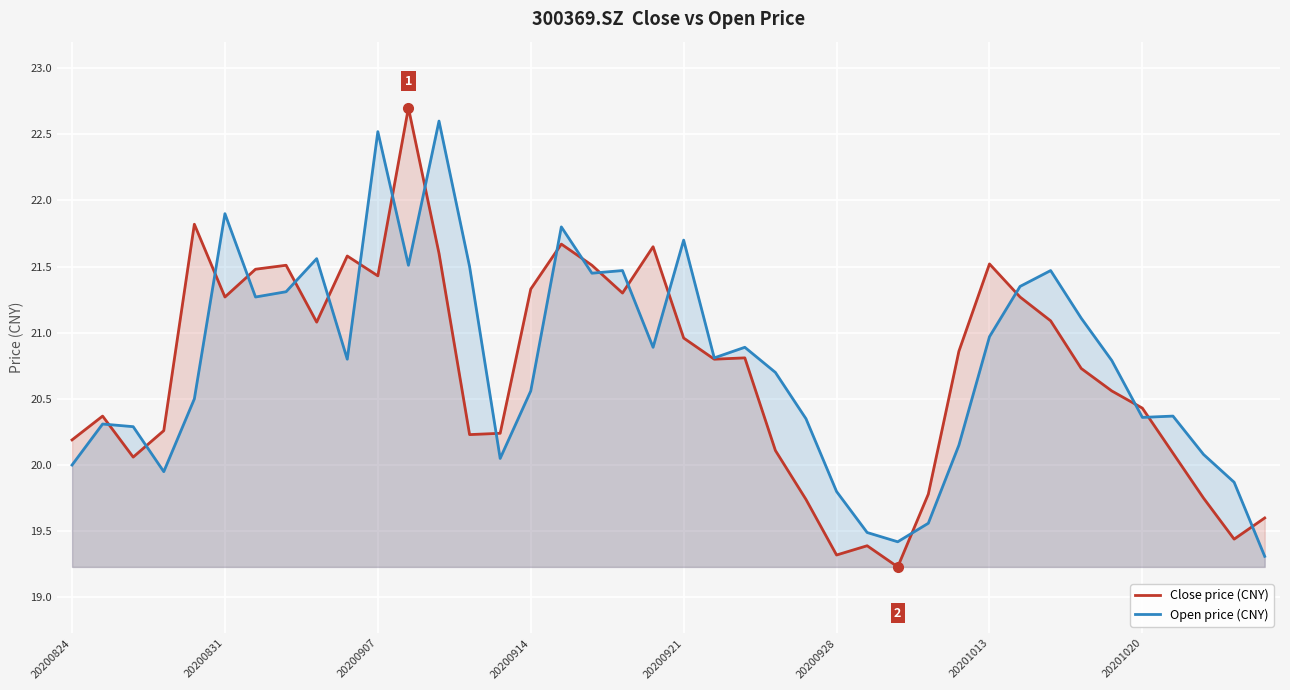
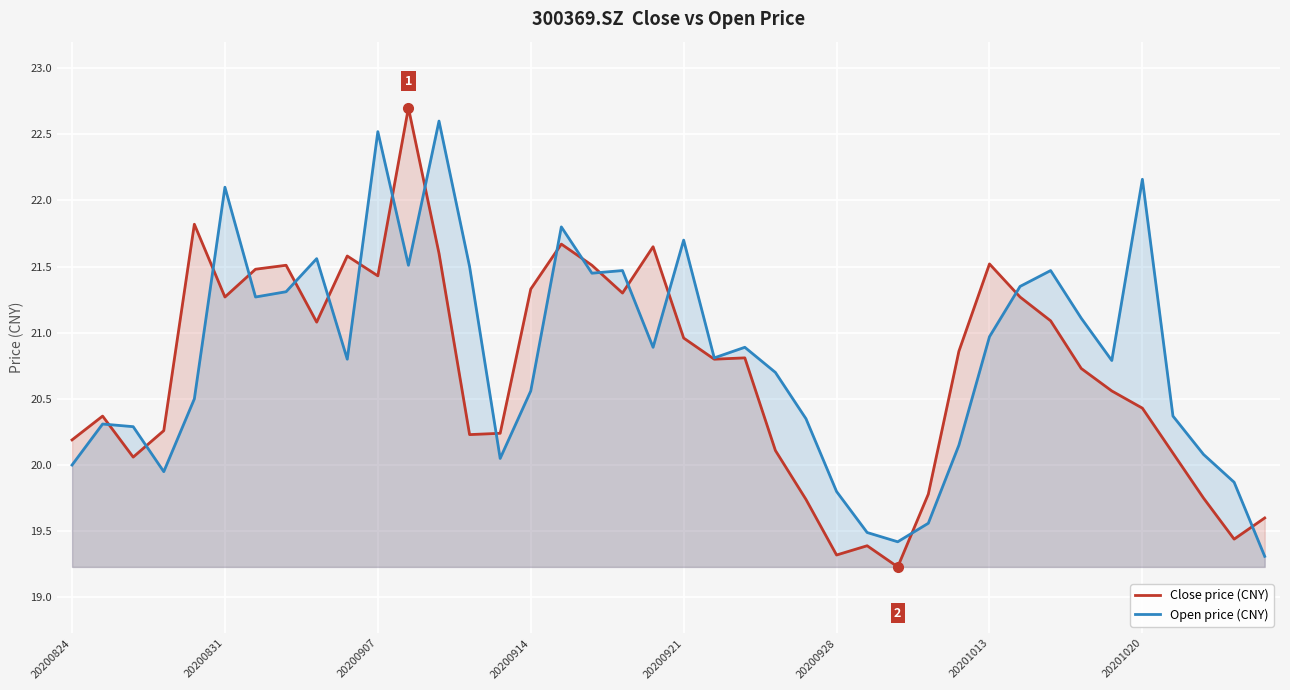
  {
    "Open price (CNY)": {
      "20200824": 20.00,
-     "20200831": 21.9,
+     "20200831": 22.1,
      "20200907": 22.52,
      "20200914": 20.56,
      "20200921": 21.70,
      "20200928": 19.80,
      "20201013": 20.97,
-     "20201020": 20.36
+     "20201020": 22.16
    }
  }
